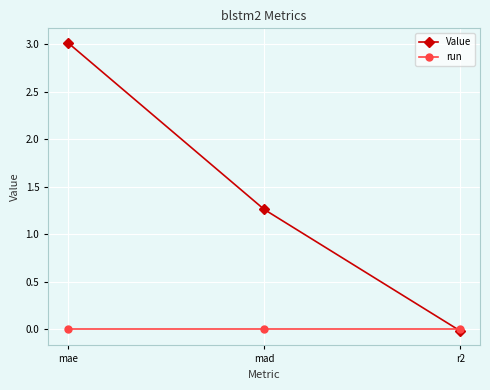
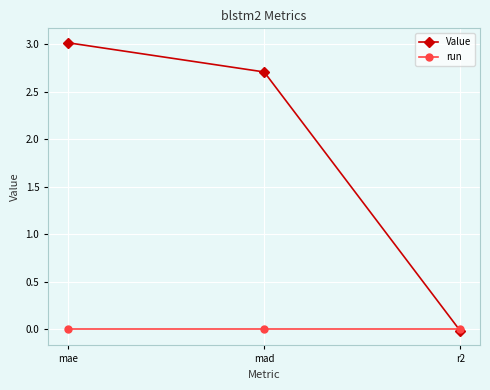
  {
    "Value": {
      "mae": 3.0,
-     "mad": 1.3
+     "mad": 2.7
    },
    "run": {
      "mae": 0.0,
      "mad": 0.0
    }
  }
